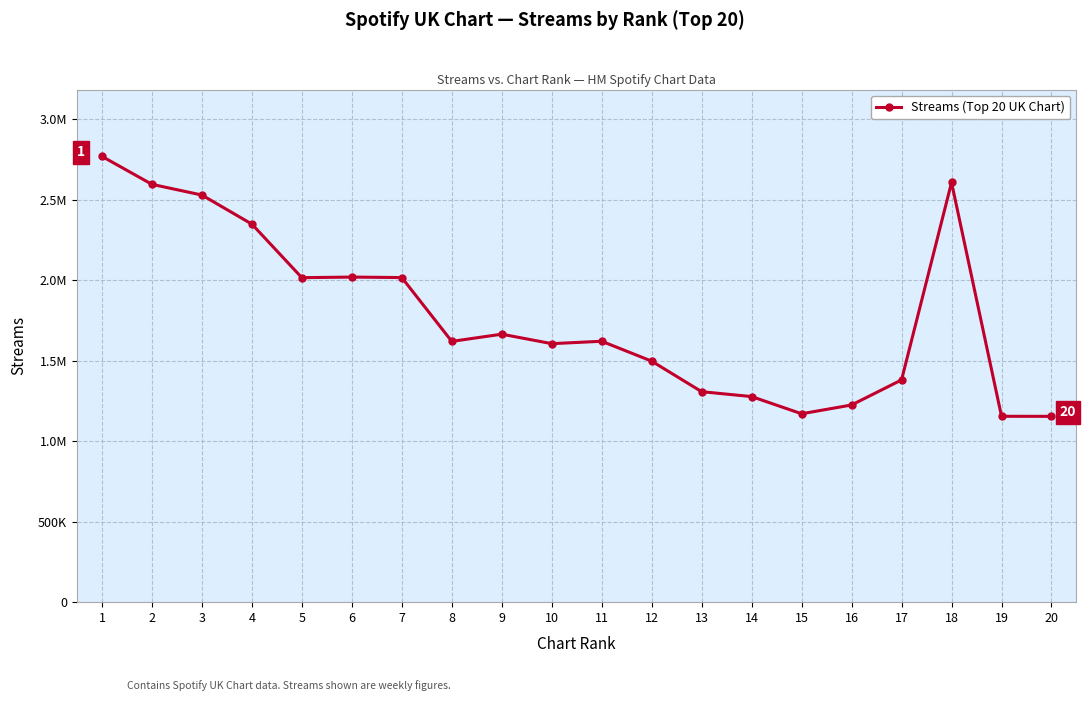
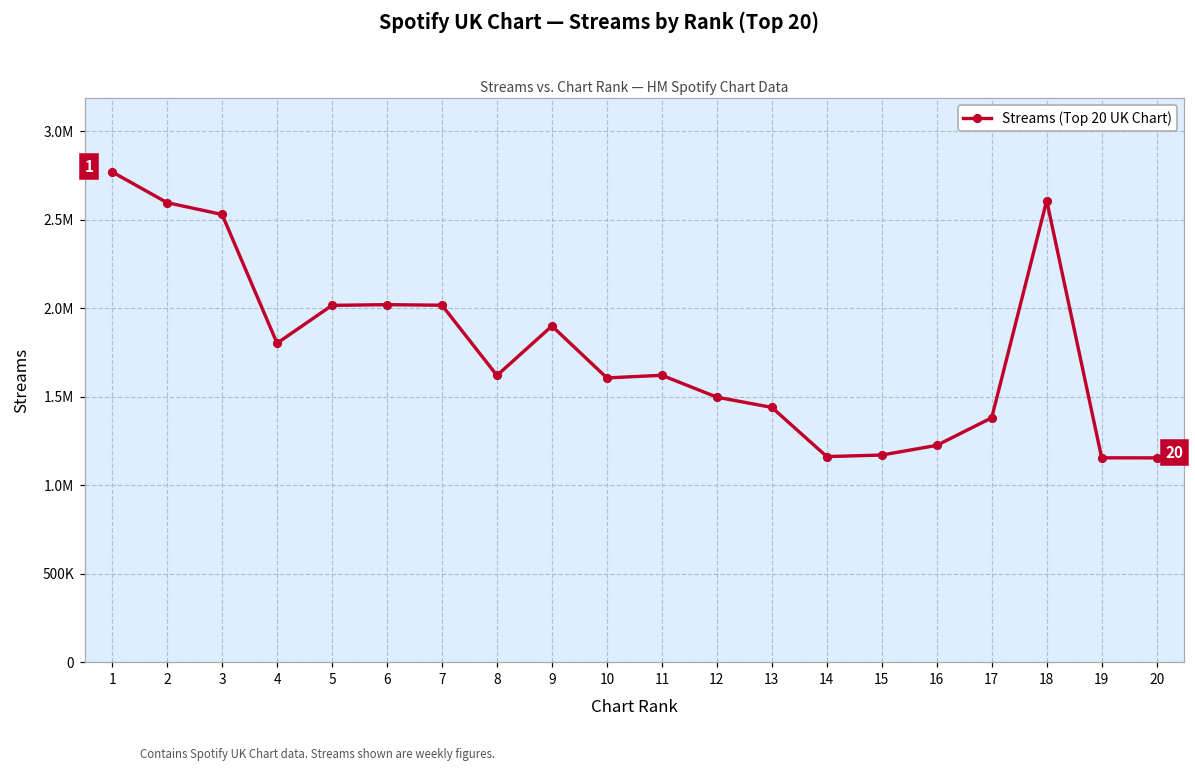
  {
    "2": 2600000,
    "3": 2530000,
-   "4": 2350000,
+   "4": 1800000,
    "5": 2020000,
    "6": 2020000,
    "7": 2020000,
    "8": 1620000,
-   "9": 1660000,
+   "9": 1900000,
    "10": 1610000,
    "11": 1620000,
    "12": 1500000,
-   "13": 1310000,
-   "14": 1280000,
+   "13": 1440000,
+   "14": 1160000,
    "15": 1170000,
    "16": 1220000,
    "17": 1380000,
    "18": 2610000,
    "19": 1150000
  }
